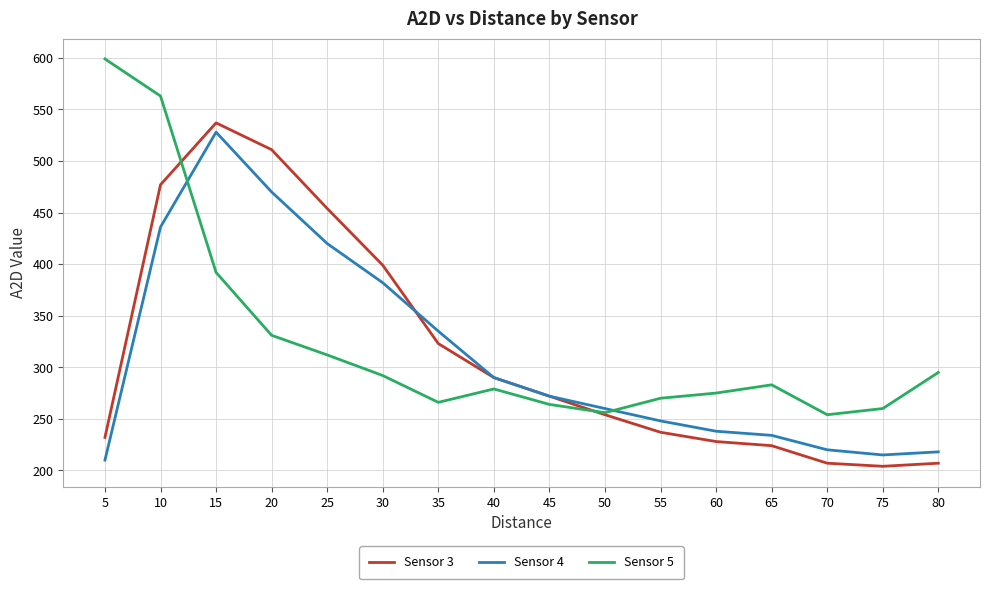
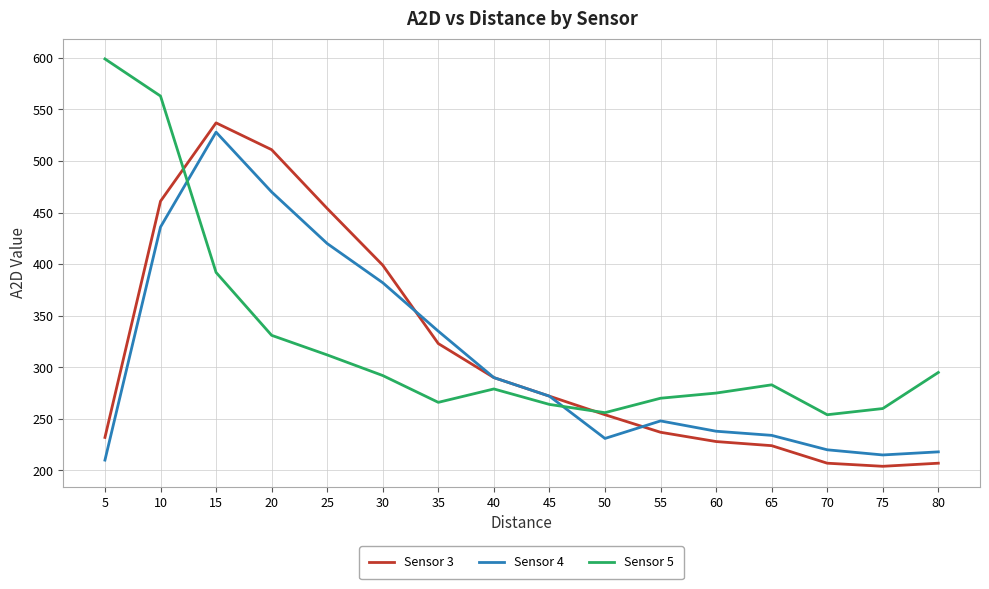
  {
    "Sensor 3": {
      "5": 232,
-     "10": 477,
+     "10": 461,
      "15": 537,
      "20": 511,
      "25": 454,
      "30": 399,
      "35": 323,
      "55": 237,
      "60": 228,
      "65": 224,
      "70": 207,
      "75": 204,
      "80": 207
    },
    "Sensor 4": {
      "5": 210,
      "10": 436,
      "15": 528,
      "20": 470,
      "25": 420,
      "30": 382,
      "35": 335,
-     "50": 260,
+     "50": 231,
      "55": 248,
      "60": 238,
      "65": 234,
      "70": 220,
      "75": 215,
      "80": 218
    },
    "Sensor 5": {
      "5": 599,
      "10": 563,
      "15": 392,
      "20": 331,
      "25": 312,
      "30": 292,
      "35": 266,
      "40": 279,
      "45": 264,
      "55": 270,
      "60": 275,
      "65": 283,
      "70": 254,
      "75": 260,
      "80": 295
    }
  }
